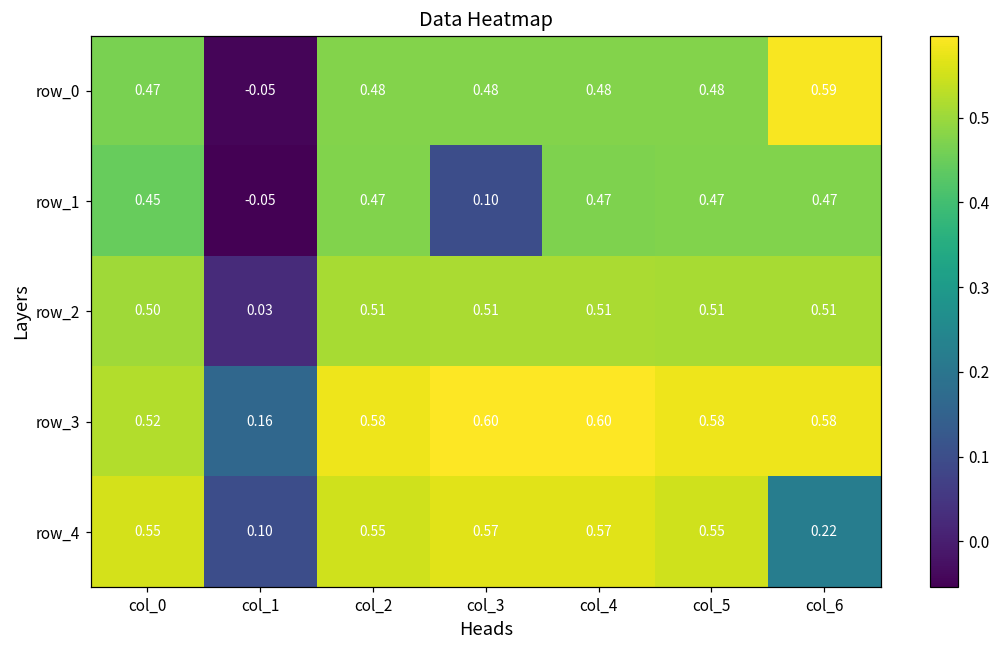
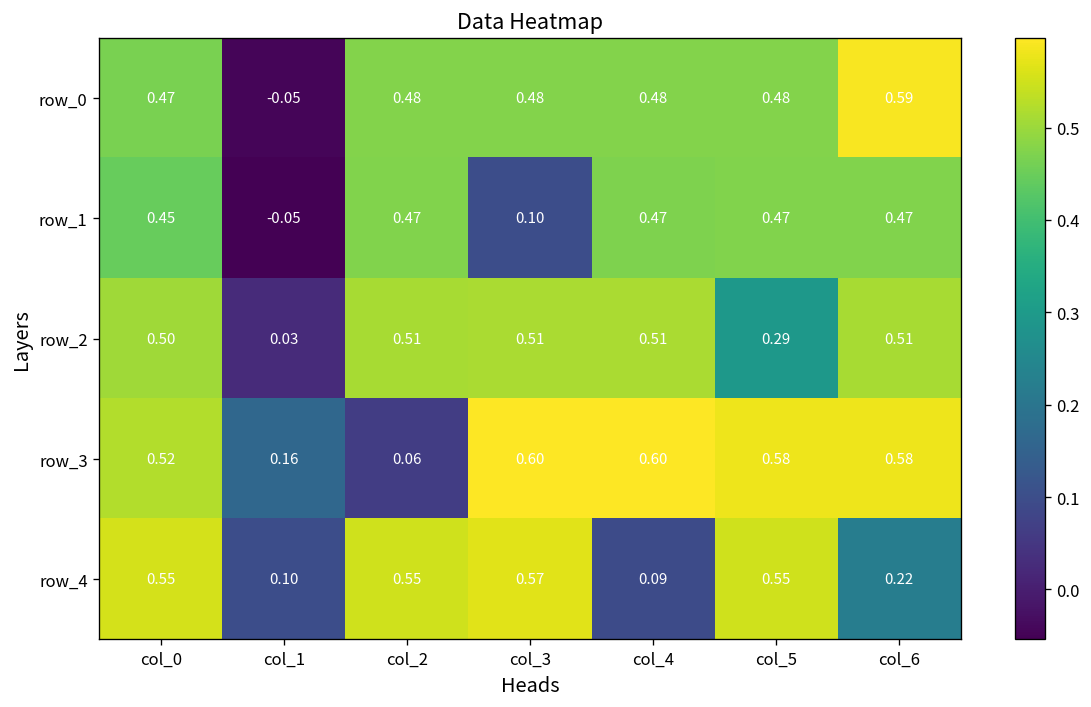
  {
    "row_0": {
      "col_0": 0.47,
      "col_1": -0.05,
      "col_2": 0.48,
      "col_3": 0.48,
      "col_4": 0.48,
      "col_5": 0.48,
      "col_6": 0.59
    },
    "row_1": {
      "col_0": 0.45,
      "col_1": -0.05,
      "col_2": 0.47,
      "col_3": 0.10,
      "col_4": 0.47,
      "col_5": 0.47,
      "col_6": 0.47
    },
    "row_2": {
      "col_0": 0.50,
      "col_1": 0.03,
      "col_2": 0.51,
      "col_3": 0.51,
      "col_4": 0.51,
-     "col_5": 0.51,
+     "col_5": 0.29,
      "col_6": 0.51
    },
    "row_3": {
      "col_0": 0.52,
      "col_1": 0.16,
-     "col_2": 0.58,
+     "col_2": 0.06,
      "col_3": 0.60,
      "col_4": 0.60,
      "col_5": 0.58,
      "col_6": 0.58
    },
    "row_4": {
      "col_0": 0.55,
      "col_1": 0.10,
      "col_2": 0.55,
      "col_3": 0.57,
-     "col_4": 0.57,
+     "col_4": 0.09,
      "col_5": 0.55,
      "col_6": 0.22
    }
  }
